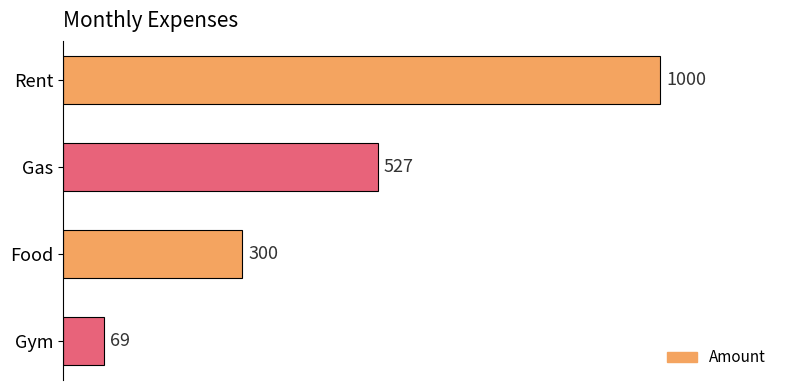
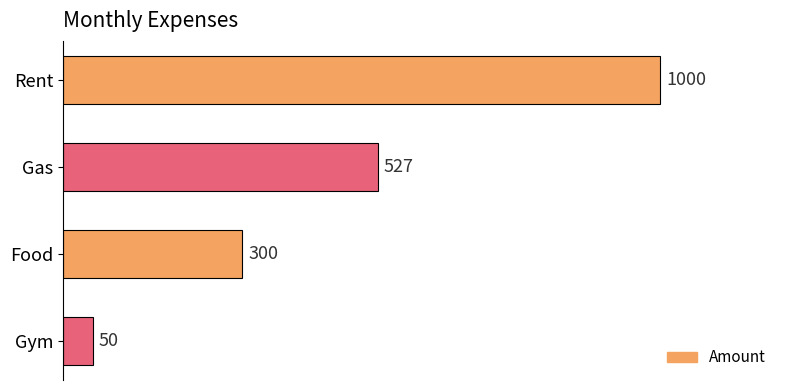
  {
    "Rent": 1000,
    "Gas": 527,
    "Food": 300,
-   "Gym": 69
+   "Gym": 50
  }
